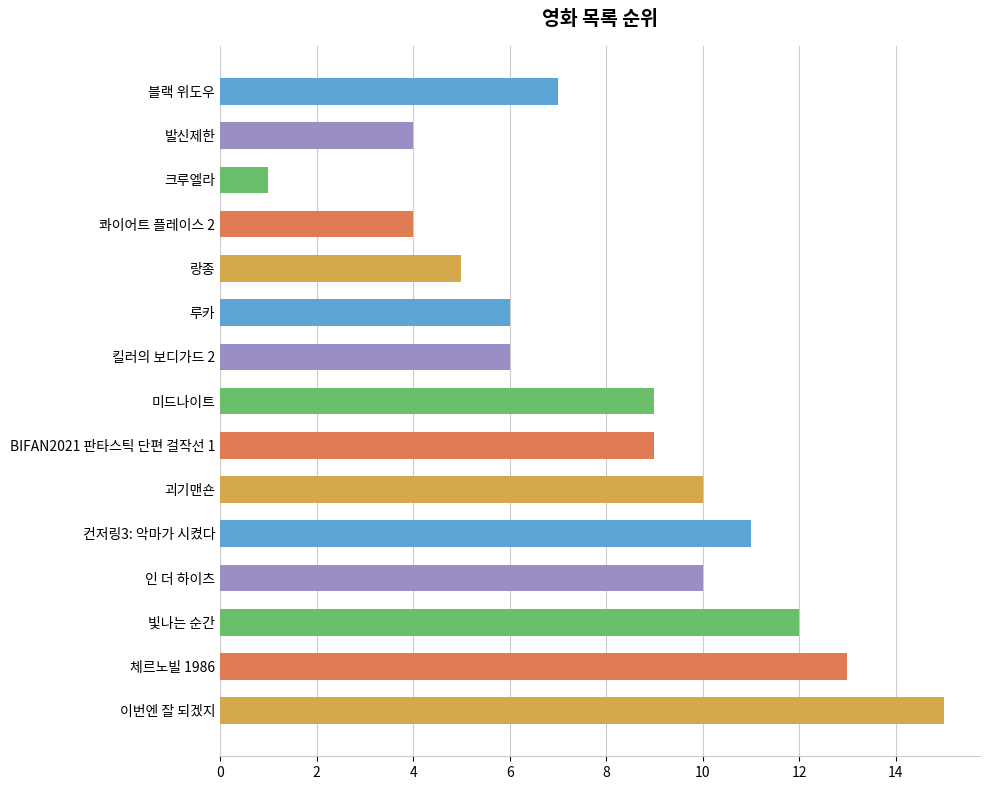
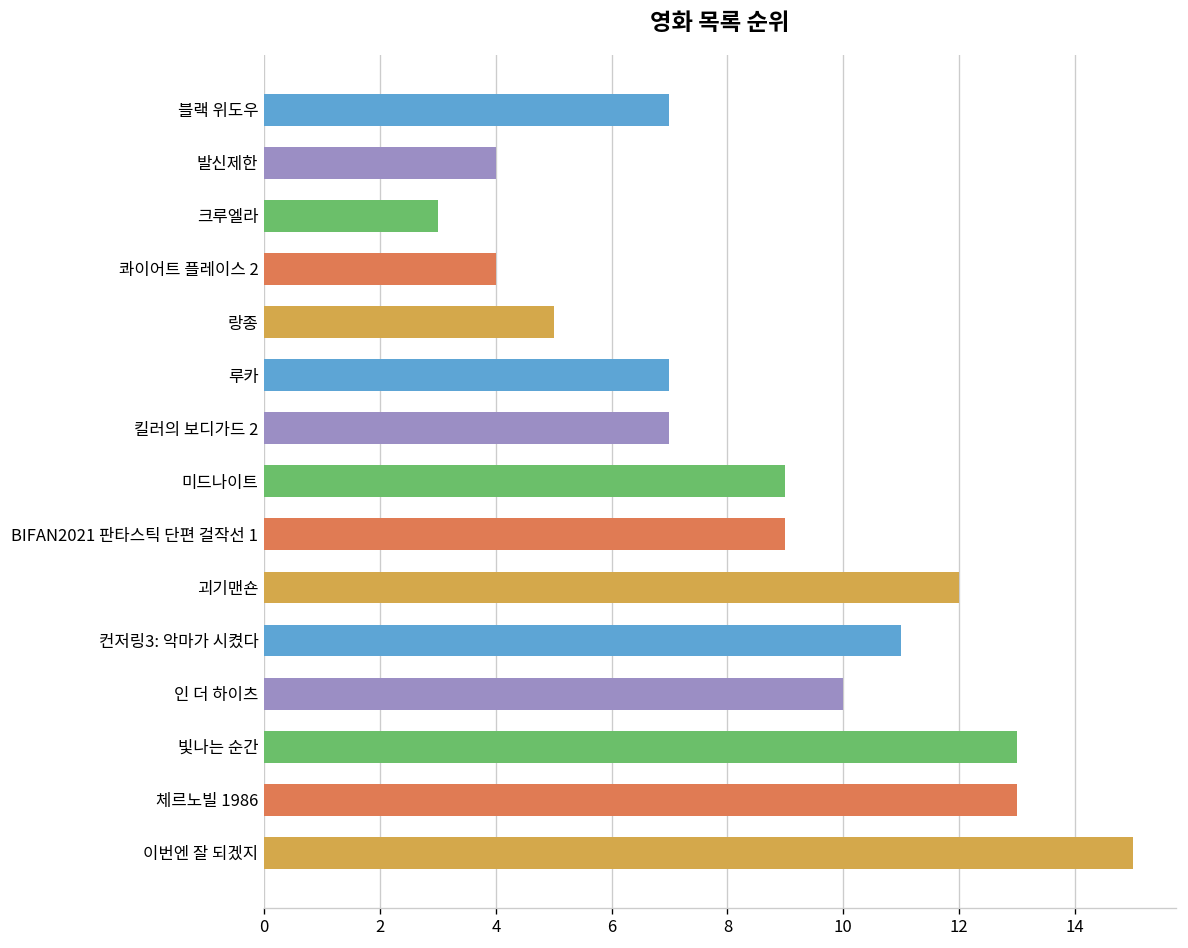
  {
    "블랙 위도우": 7,
    "발신제한": 4,
-   "크루엘라": 1,
+   "크루엘라": 3,
    "콰이어트 플레이스 2": 4,
    "랑종": 5,
-   "루카": 6,
-   "킬러의 보디가드 2": 6,
+   "루카": 7,
+   "킬러의 보디가드 2": 7,
    "미드나이트": 9,
    "BIFAN2021 판타스틱 단편 걸작선 1": 9,
-   "괴기맨숀": 10,
+   "괴기맨숀": 12,
    "컨저링3: 악마가 시켰다": 11,
    "인 더 하이츠": 10,
-   "빛나는 순간": 12,
+   "빛나는 순간": 13,
    "체르노빌 1986": 13,
    "이번엔 잘 되겠지": 15
  }
